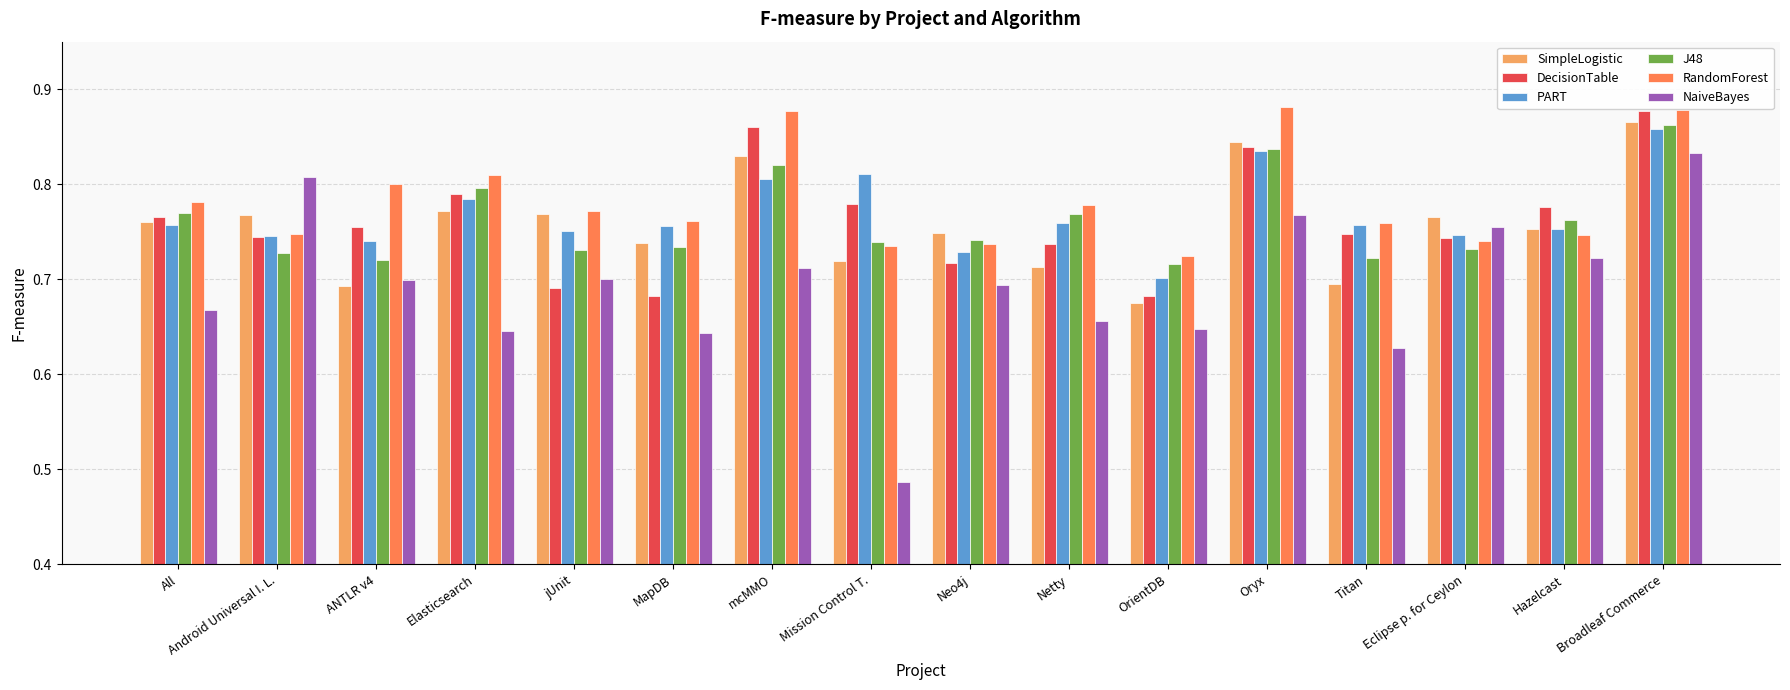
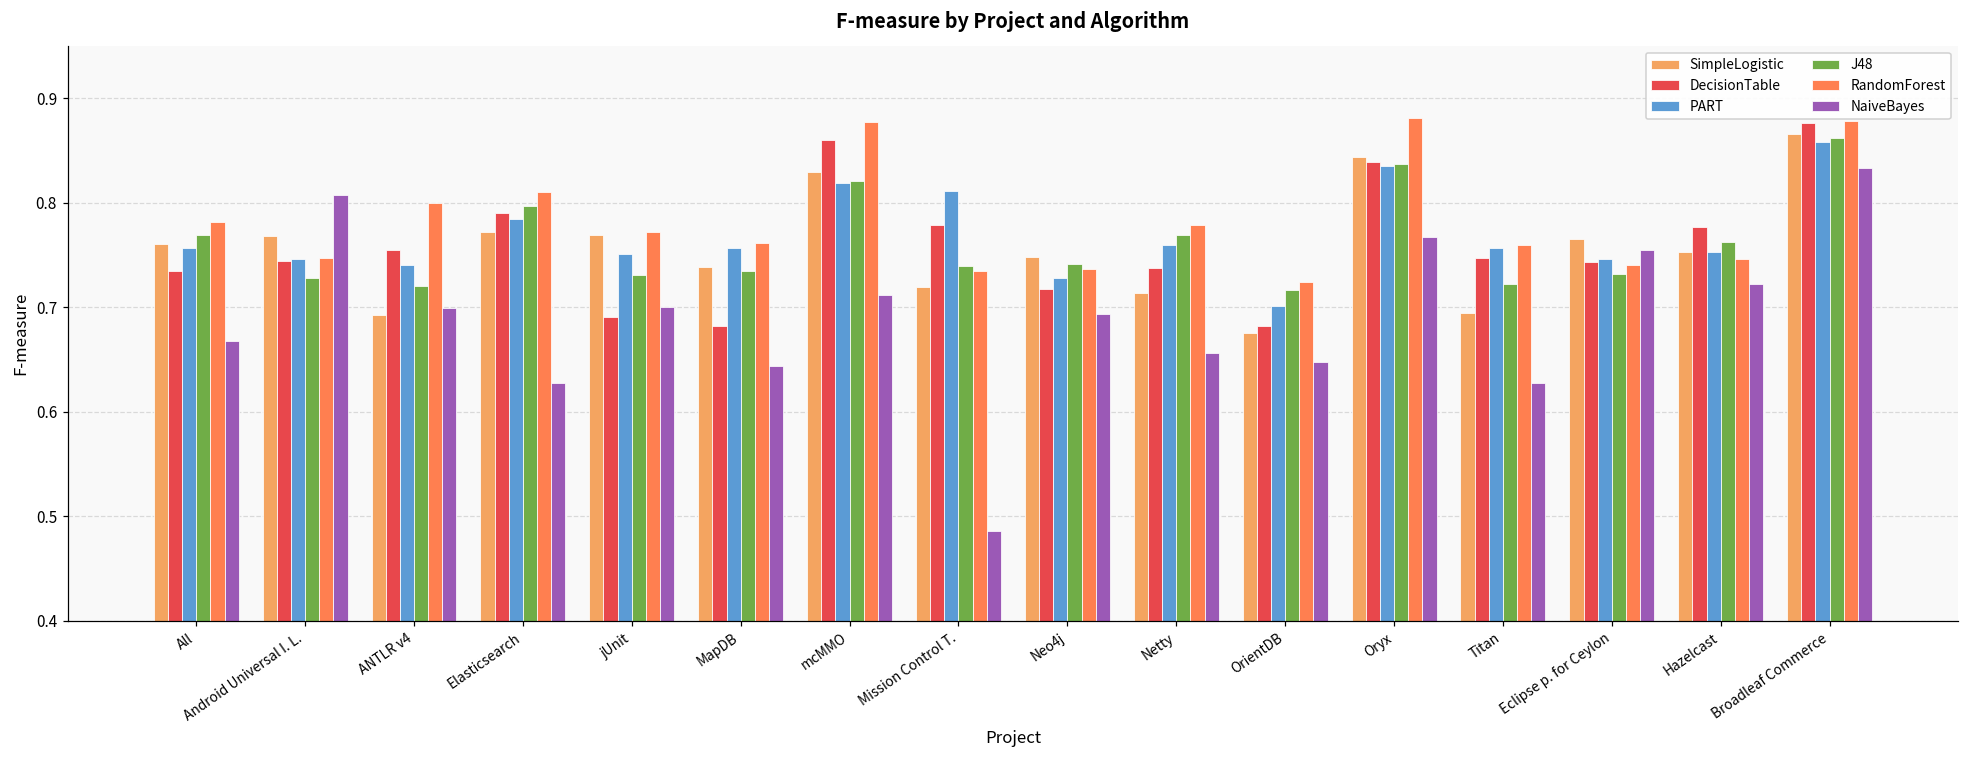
  {
    "DecisionTable": {
-     "All": 0.77,
+     "All": 0.73,
      "Android Universal I. L.": 0.74,
      "ANTLR v4": 0.76,
      "Elasticsearch": 0.79,
      "jUnit": 0.69,
      "MapDB": 0.68,
      "mcMMO": 0.86,
      "Mission Control T.": 0.78,
      "Neo4j": 0.72,
      "Netty": 0.74,
      "OrientDB": 0.68,
      "Oryx": 0.84,
      "Titan": 0.75,
      "Eclipse p. for Ceylon": 0.74,
      "Hazelcast": 0.78,
      "Broadleaf Commerce": 0.88
    },
    "PART": {
      "All": 0.76,
      "Android Universal I. L.": 0.75,
      "ANTLR v4": 0.74,
      "Elasticsearch": 0.78,
      "jUnit": 0.75,
      "MapDB": 0.76,
-     "mcMMO": 0.81,
+     "mcMMO": 0.82,
      "Mission Control T.": 0.81,
      "Neo4j": 0.73,
      "Netty": 0.76,
      "OrientDB": 0.70,
      "Oryx": 0.83,
      "Titan": 0.76,
      "Eclipse p. for Ceylon": 0.75,
      "Hazelcast": 0.75,
      "Broadleaf Commerce": 0.86
    },
    "J48": {
      "All": 0.77,
      "Android Universal I. L.": 0.73,
      "ANTLR v4": 0.72,
      "Elasticsearch": 0.80,
      "jUnit": 0.73,
      "MapDB": 0.73,
      "mcMMO": 0.82,
      "Mission Control T.": 0.74,
      "Neo4j": 0.74,
      "Netty": 0.77,
      "OrientDB": 0.72,
      "Oryx": 0.84,
      "Titan": 0.72,
      "Eclipse p. for Ceylon": 0.73,
      "Hazelcast": 0.76,
      "Broadleaf Commerce": 0.86
    },
    "NaiveBayes": {
      "All": 0.67,
      "Android Universal I. L.": 0.81,
      "ANTLR v4": 0.70,
-     "Elasticsearch": 0.65,
+     "Elasticsearch": 0.63,
      "jUnit": 0.70,
      "MapDB": 0.64,
      "mcMMO": 0.71,
      "Mission Control T.": 0.49,
      "Neo4j": 0.69,
      "Netty": 0.66,
      "OrientDB": 0.65,
      "Oryx": 0.77,
      "Titan": 0.63,
      "Eclipse p. for Ceylon": 0.75,
      "Hazelcast": 0.72,
      "Broadleaf Commerce": 0.83
    }
  }
